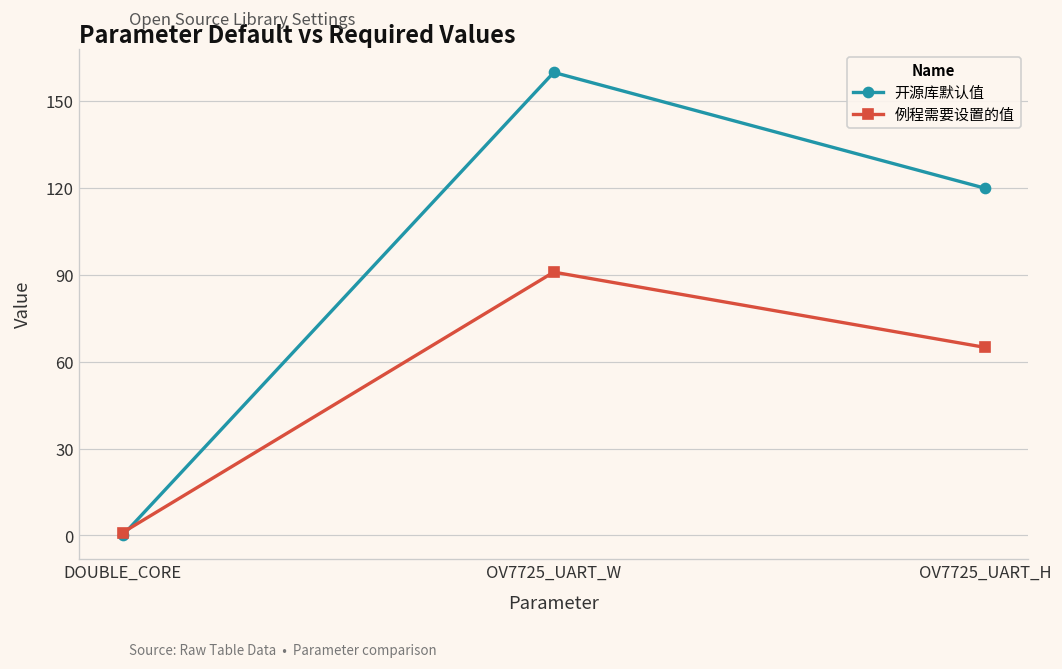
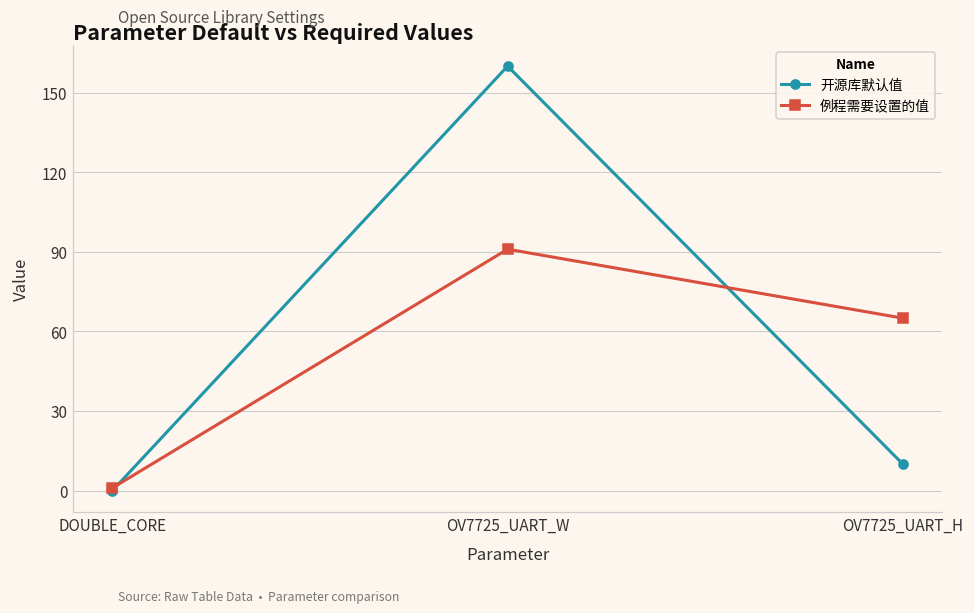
  {
    "开源库默认值": {
      "OV7725_UART_W": 160,
-     "OV7725_UART_H": 120
+     "OV7725_UART_H": 10
    },
    "例程需要设置的值": {
      "OV7725_UART_W": 91,
      "OV7725_UART_H": 65
    }
  }
